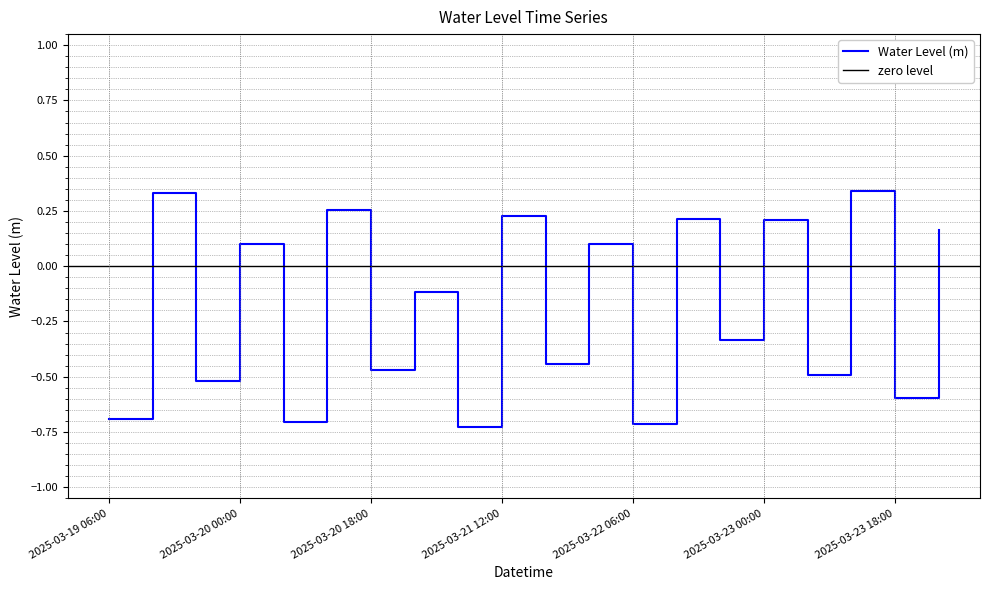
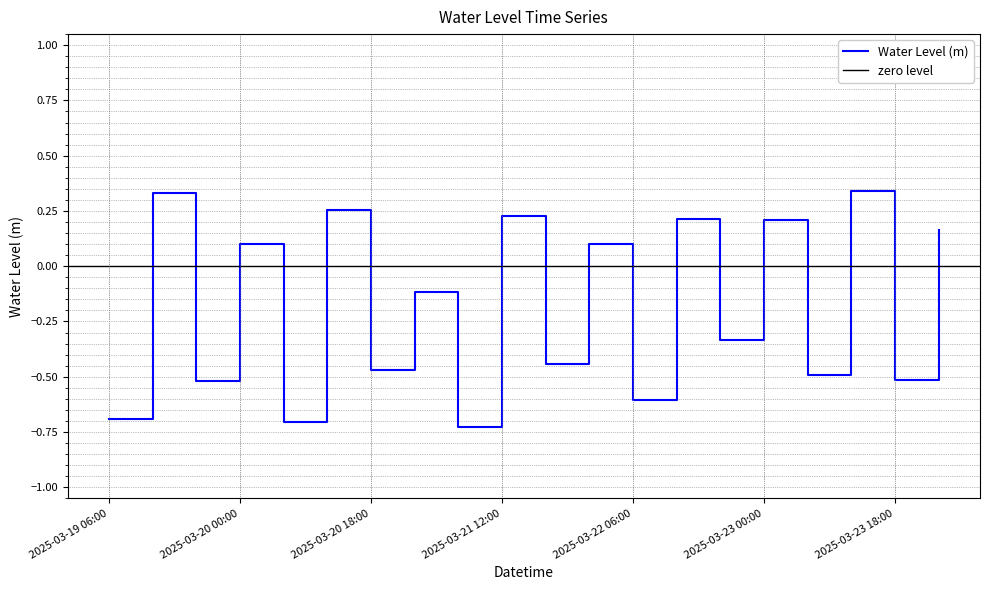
  {
    "2025-03-19 06:00": -0.69,
    "2025-03-20 00:00": 0.10,
    "2025-03-20 18:00": -0.47,
    "2025-03-21 12:00": 0.23,
-   "2025-03-22 06:00": -0.71,
+   "2025-03-22 06:00": -0.60,
    "2025-03-23 00:00": 0.21,
-   "2025-03-23 18:00": -0.60
+   "2025-03-23 18:00": -0.51
  }
